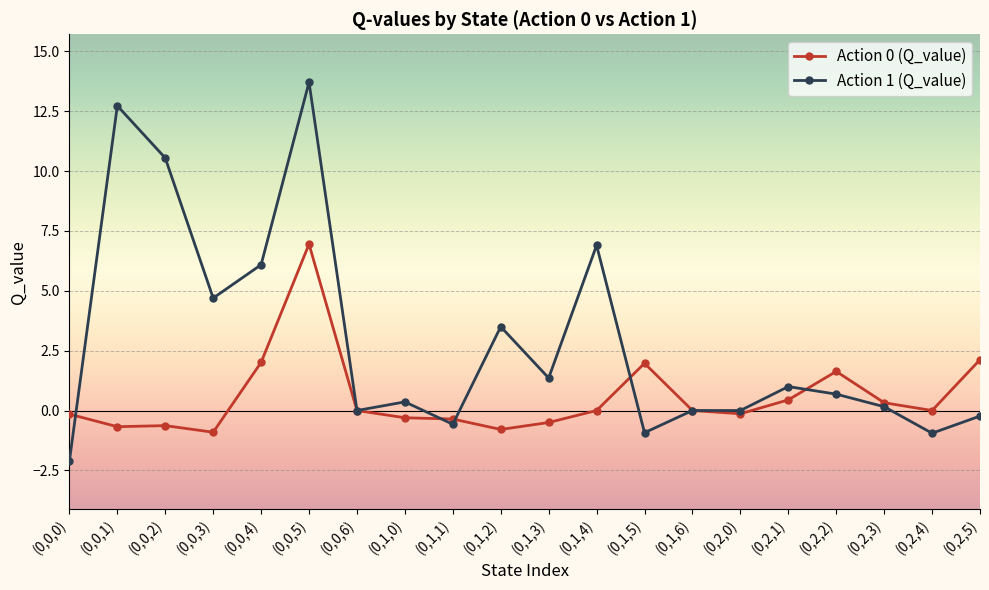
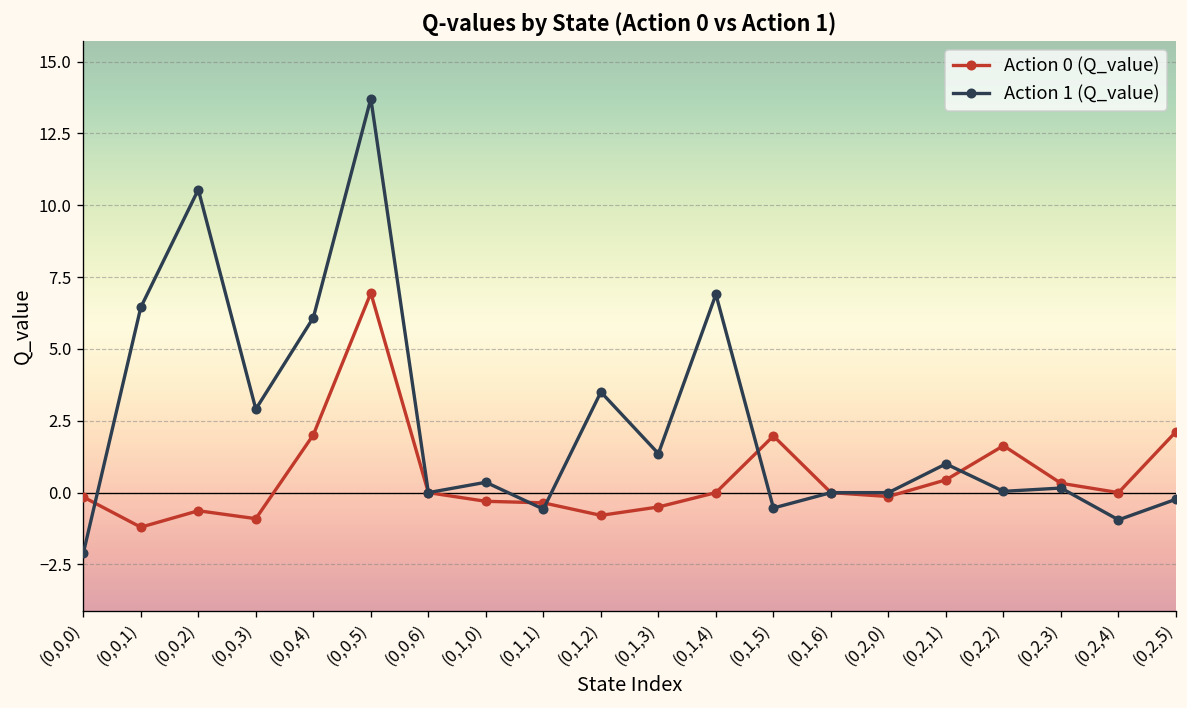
  {
    "Action 0 (Q_value)": {
      "(0,0,0)": -0.2,
-     "(0,0,1)": -0.7,
+     "(0,0,1)": -1.2,
      "(0,0,2)": -0.6,
      "(0,0,3)": -0.9,
      "(0,0,4)": 2.0,
      "(0,0,5)": 6.9,
      "(0,1,0)": -0.3,
      "(0,1,1)": -0.4,
      "(0,1,2)": -0.8,
      "(0,1,3)": -0.5,
      "(0,1,4)": 0.0,
      "(0,1,5)": 2.0,
      "(0,2,0)": -0.1,
      "(0,2,1)": 0.4,
      "(0,2,2)": 1.6,
      "(0,2,3)": 0.3,
      "(0,2,4)": 0.0,
      "(0,2,5)": 2.1
    },
    "Action 1 (Q_value)": {
      "(0,0,0)": -2.1,
-     "(0,0,1)": 12.7,
+     "(0,0,1)": 6.4,
      "(0,0,2)": 10.5,
-     "(0,0,3)": 4.7,
+     "(0,0,3)": 2.9,
      "(0,0,4)": 6.1,
      "(0,0,5)": 13.7,
      "(0,1,0)": 0.4,
      "(0,1,1)": -0.6,
      "(0,1,2)": 3.5,
      "(0,1,3)": 1.4,
      "(0,1,4)": 6.9,
-     "(0,1,5)": -0.9,
+     "(0,1,5)": -0.5,
      "(0,2,0)": 0.0,
      "(0,2,1)": 1.0,
-     "(0,2,2)": 0.7,
+     "(0,2,2)": 0.0,
      "(0,2,3)": 0.2,
      "(0,2,4)": -0.9,
      "(0,2,5)": -0.2
    }
  }
